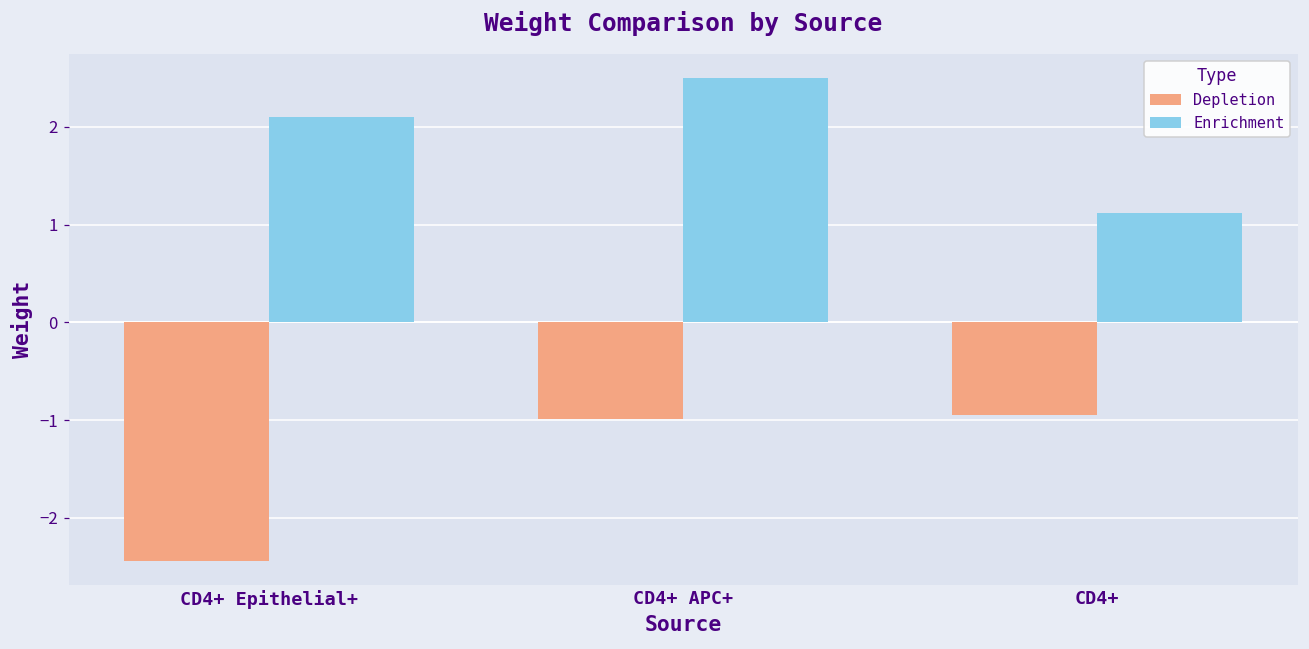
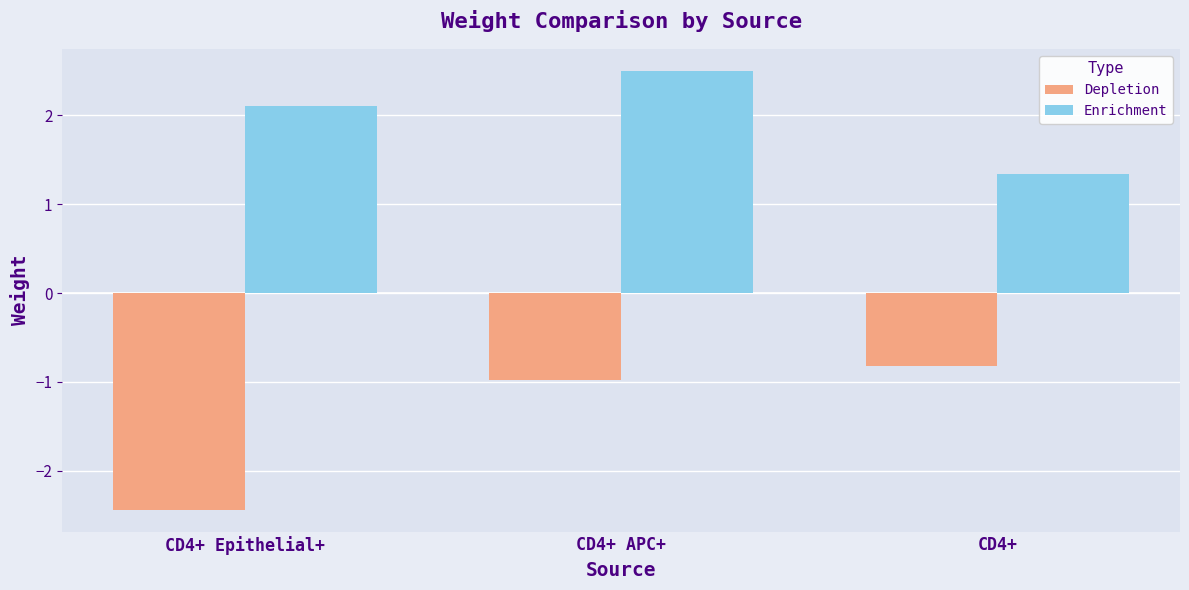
  {
    "Depletion": {
      "CD4+ Epithelial+": -2.4,
      "CD4+ APC+": -1.0,
-     "CD4+": -0.9
+     "CD4+": -0.8
    },
    "Enrichment": {
      "CD4+ Epithelial+": 2.1,
      "CD4+ APC+": 2.5,
-     "CD4+": 1.1
+     "CD4+": 1.3
    }
  }
